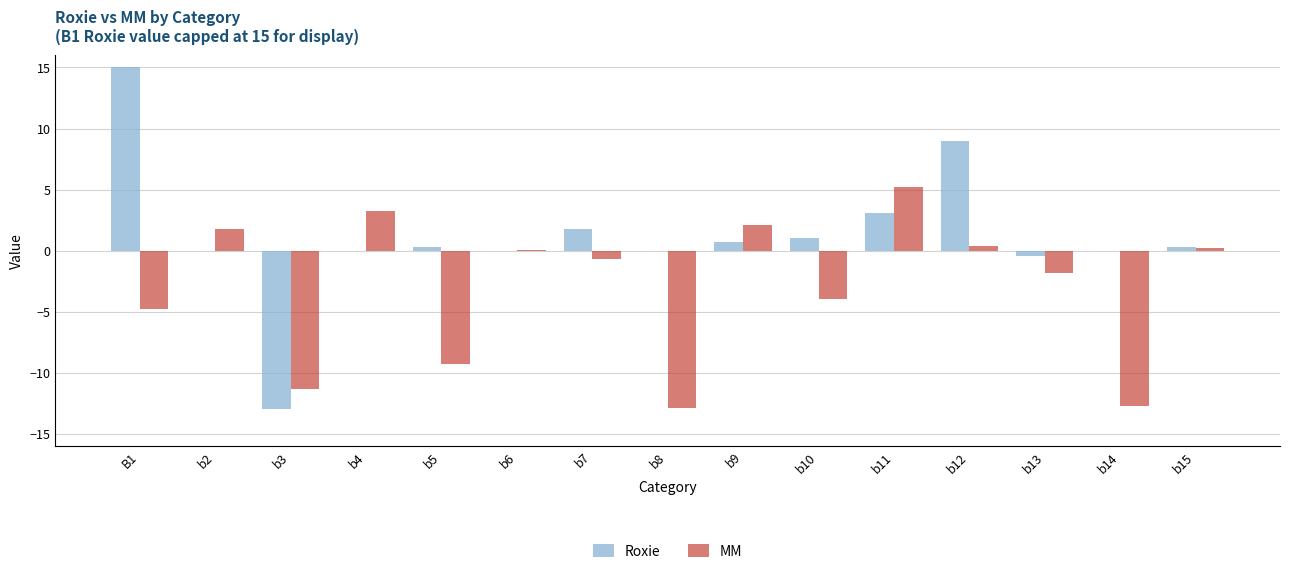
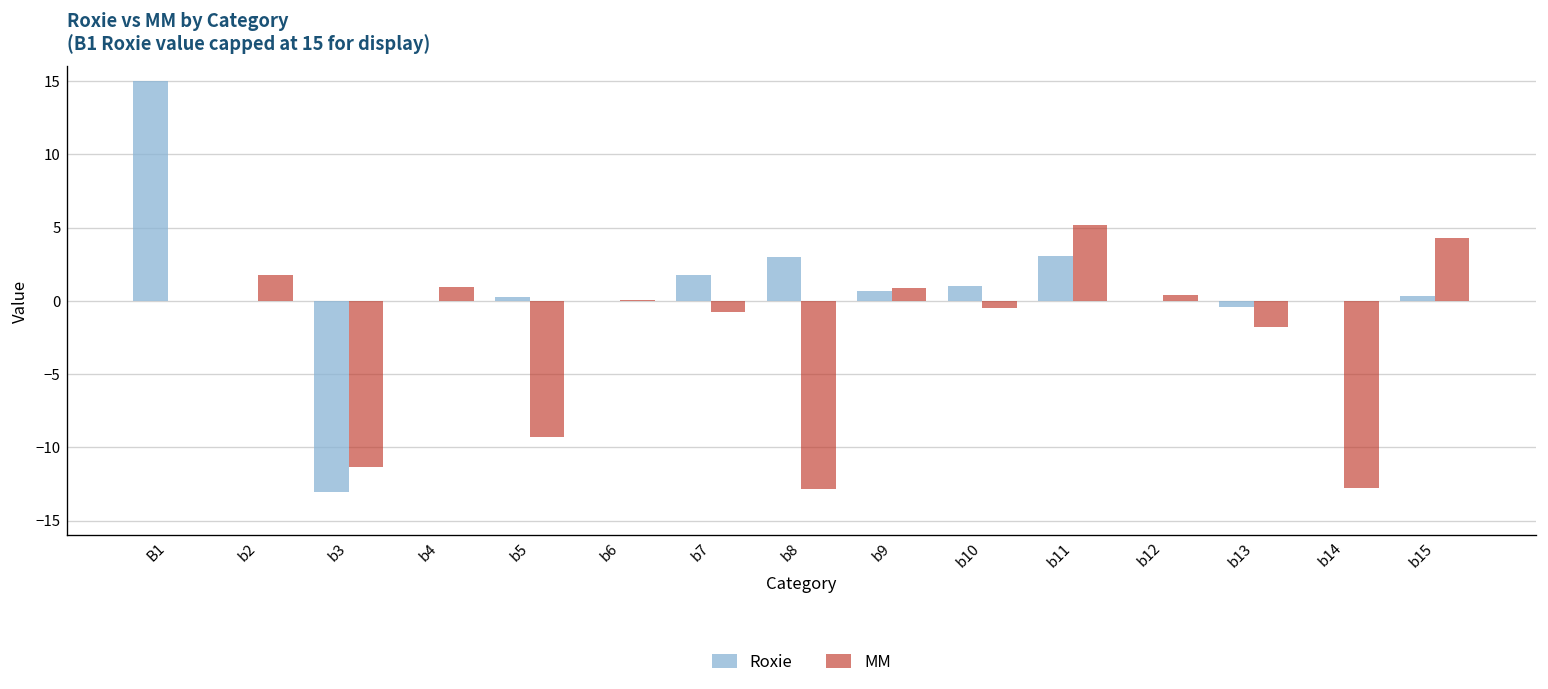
  {
    "Roxie": {
      "B1": 15,
      "b3": -13,
      "b5": 0.3,
      "b7": 1.8,
-     "b8": 0,
+     "b8": 3,
      "b9": 0.7,
      "b10": 1,
      "b11": 3,
-     "b12": 9,
+     "b12": 0,
      "b13": -0.4,
      "b15": 0.3
    },
    "MM": {
-     "B1": -4.7,
+     "B1": 0.0,
      "b2": 1.8,
      "b3": -11.3,
-     "b4": 3.2,
+     "b4": 0.9,
      "b5": -9.3,
      "b7": -0.7,
      "b8": -12.9,
-     "b9": 2.1,
-     "b10": -3.9,
+     "b9": 0.9,
+     "b10": -0.5,
      "b11": 5.2,
      "b12": 0.4,
      "b13": -1.8,
      "b14": -12.8,
-     "b15": 0.2
+     "b15": 4.3
    }
  }
